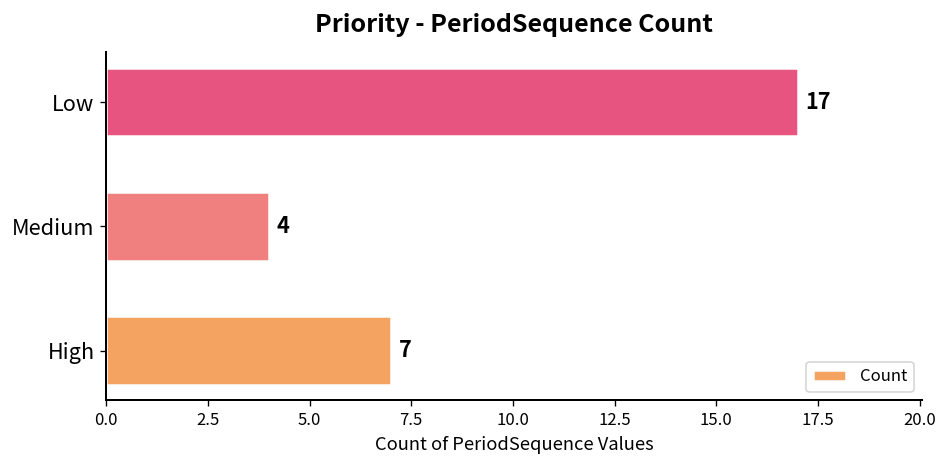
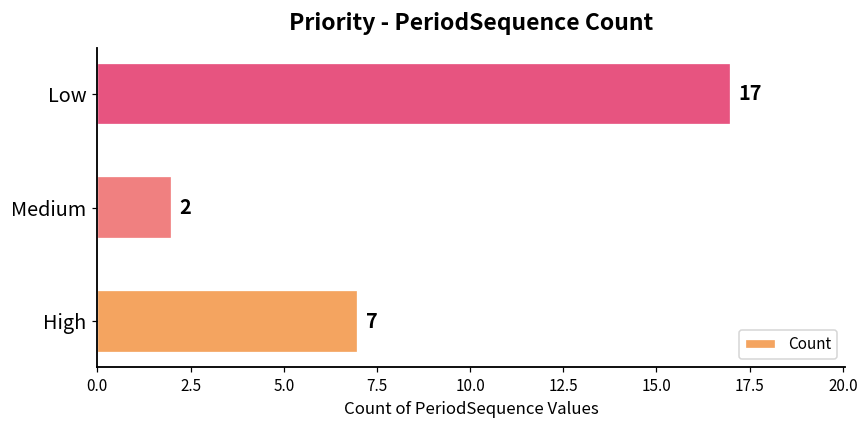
  {
    "Low": 17,
-   "Medium": 4,
+   "Medium": 2,
    "High": 7
  }
